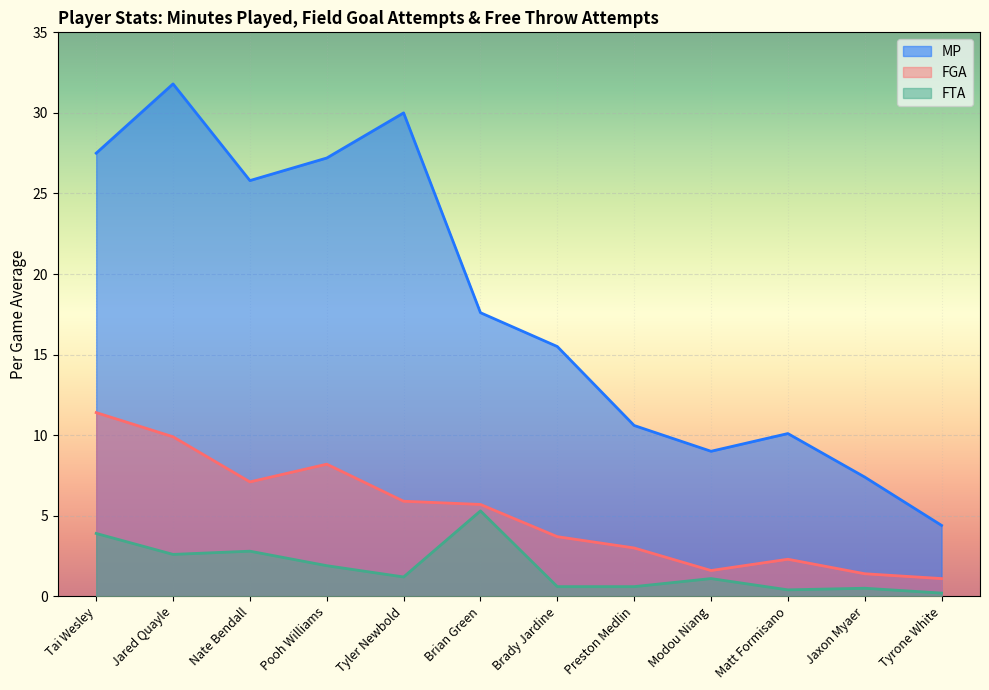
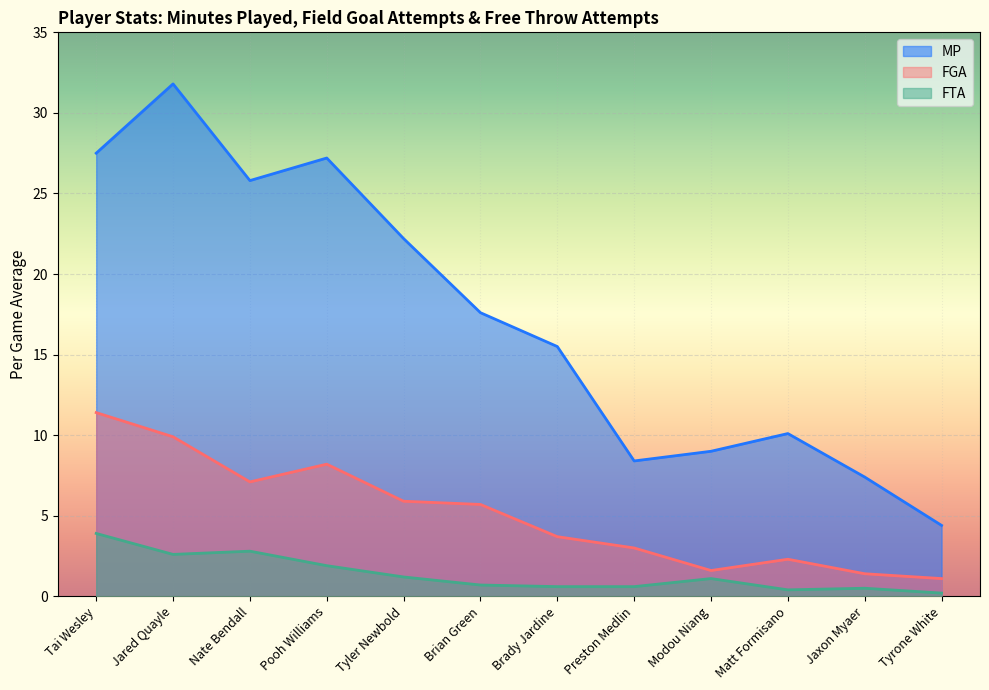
  {
    "MP": {
      "Tai Wesley": 27.5,
      "Jared Quayle": 31.8,
      "Nate Bendall": 25.8,
      "Pooh Williams": 27.2,
-     "Tyler Newbold": 30.0,
+     "Tyler Newbold": 22.2,
      "Brian Green": 17.6,
      "Brady Jardine": 15.5,
-     "Preston Medlin": 10.6,
+     "Preston Medlin": 8.4,
      "Modou Niang": 9.0,
      "Matt Formisano": 10.1,
      "Jaxon Myaer": 7.4,
      "Tyrone White": 4.4
    },
    "FGA": {
      "Tai Wesley": 11.4,
      "Jared Quayle": 9.9,
      "Nate Bendall": 7.1,
      "Pooh Williams": 8.2,
      "Tyler Newbold": 5.9,
      "Brian Green": 5.7,
      "Brady Jardine": 3.7,
      "Preston Medlin": 3.0,
      "Modou Niang": 1.6,
      "Matt Formisano": 2.3,
      "Jaxon Myaer": 1.4,
      "Tyrone White": 1.1
    },
    "FTA": {
      "Tai Wesley": 3.9,
      "Jared Quayle": 2.6,
      "Nate Bendall": 2.8,
      "Pooh Williams": 1.9,
      "Tyler Newbold": 1.2,
-     "Brian Green": 5.3,
+     "Brian Green": 0.7,
      "Brady Jardine": 0.6,
      "Preston Medlin": 0.6,
      "Modou Niang": 1.1,
      "Matt Formisano": 0.4,
      "Jaxon Myaer": 0.5,
      "Tyrone White": 0.2
    }
  }
